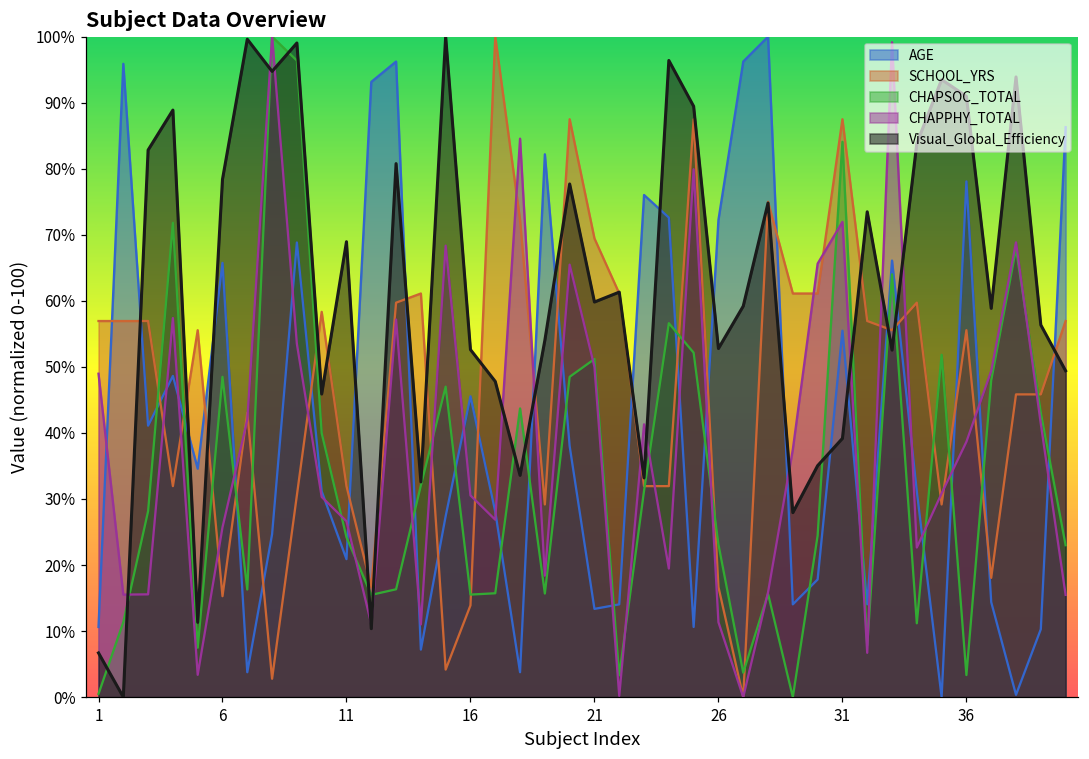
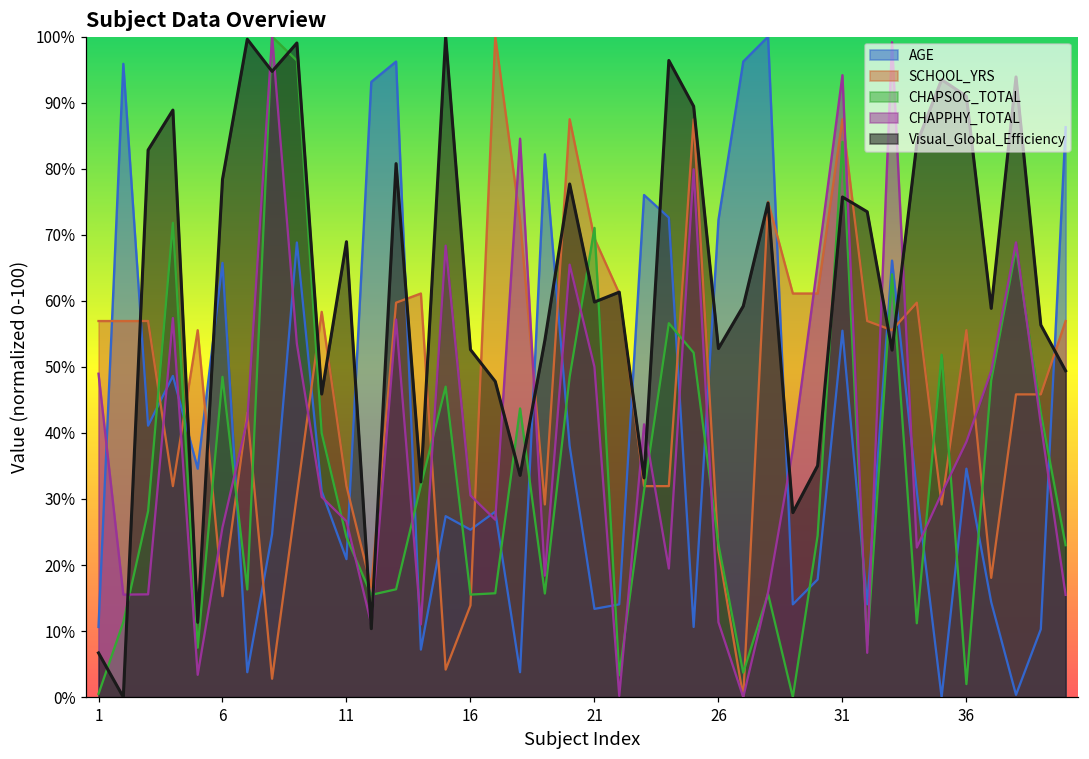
  {
    "AGE": {
      "1": "11%",
      "6": "66%",
      "11": "21%",
-     "16": "46%",
+     "16": "25%",
      "21": "13%",
      "26": "72%",
      "31": "55%",
-     "36": "78%"
+     "36": "35%"
    },
    "SCHOOL_YRS": {
      "1": "57%",
      "6": "15%",
      "11": "32%",
      "16": "14%",
      "21": "69%",
-     "26": "17%",
+     "26": "22%",
      "31": "88%",
      "36": "56%"
    },
    "CHAPSOC_TOTAL": {
      "1": "0%",
      "6": "48%",
      "11": "24%",
      "16": "16%",
-     "21": "51%",
+     "21": "71%",
      "26": "23%",
      "31": "84%",
-     "36": "3%"
+     "36": "2%"
    },
    "CHAPPHY_TOTAL": {
      "1": "49%",
      "6": "26%",
      "11": "27%",
      "16": "31%",
      "21": "50%",
      "26": "11%",
-     "31": "72%",
+     "31": "94%",
      "36": "39%"
    },
    "Visual_Global_Efficiency": {
      "1": "7%",
      "6": "78%",
      "11": "69%",
      "16": "53%",
      "21": "60%",
      "26": "53%",
-     "31": "39%"
+     "31": "76%"
    }
  }
